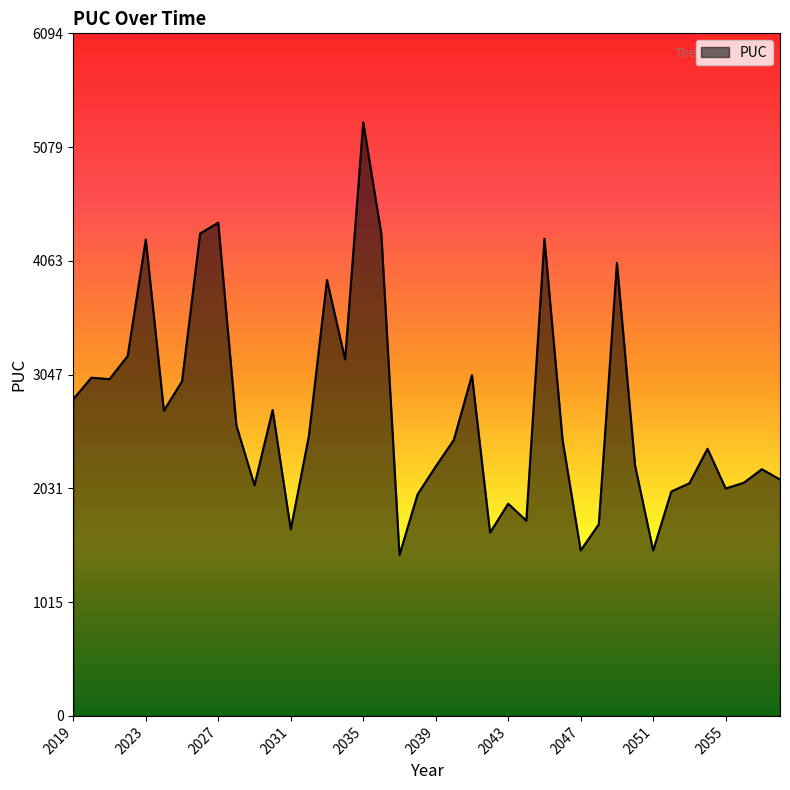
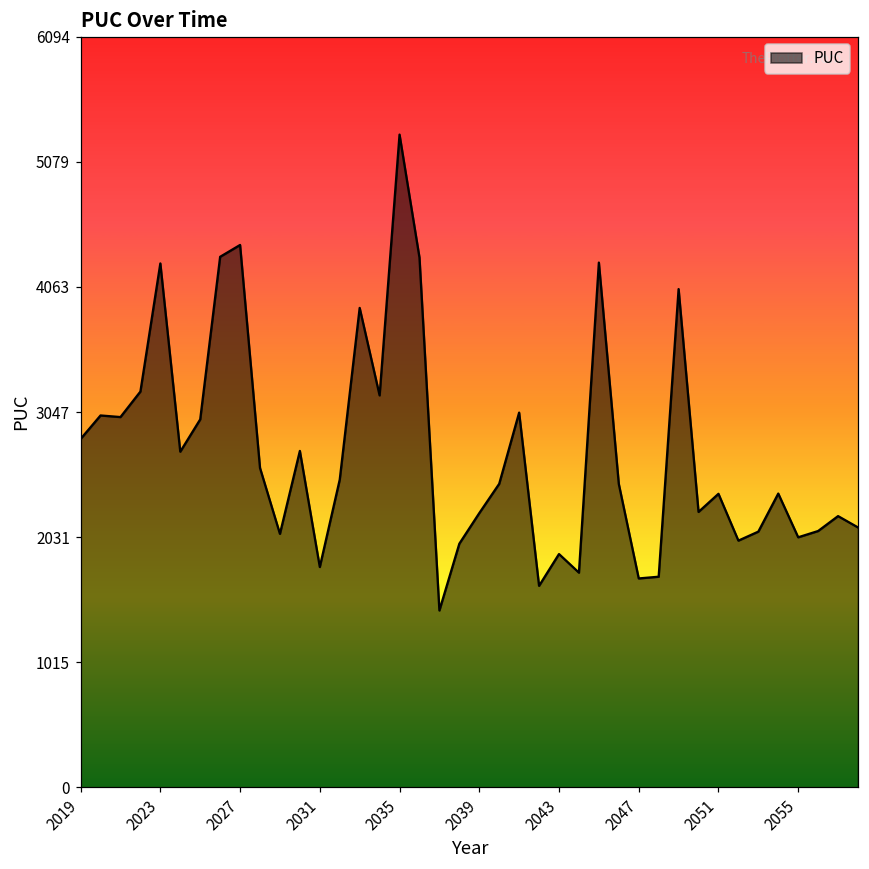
  {
    "2019": 2830,
    "2023": 4250,
    "2027": 4400,
-   "2031": 1660,
+   "2031": 1790,
    "2035": 5300,
    "2039": 2230,
    "2043": 1890,
-   "2047": 1480,
-   "2051": 1480,
+   "2047": 1700,
+   "2051": 2380,
    "2055": 2030
  }
